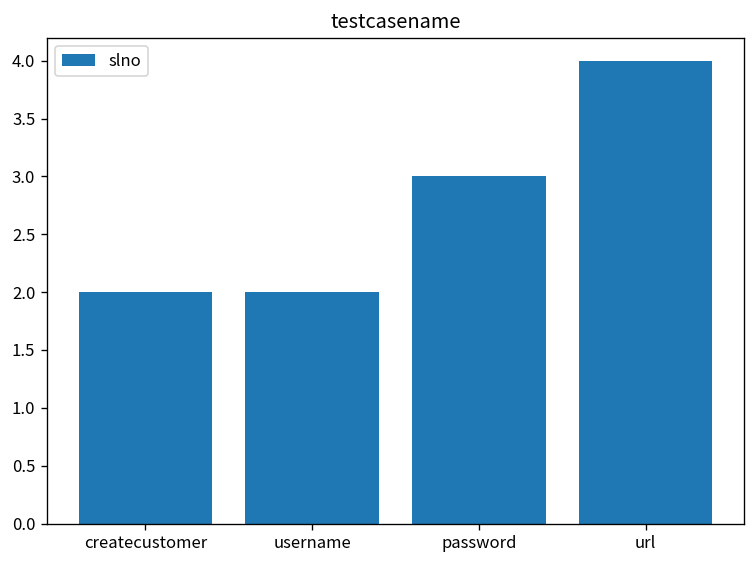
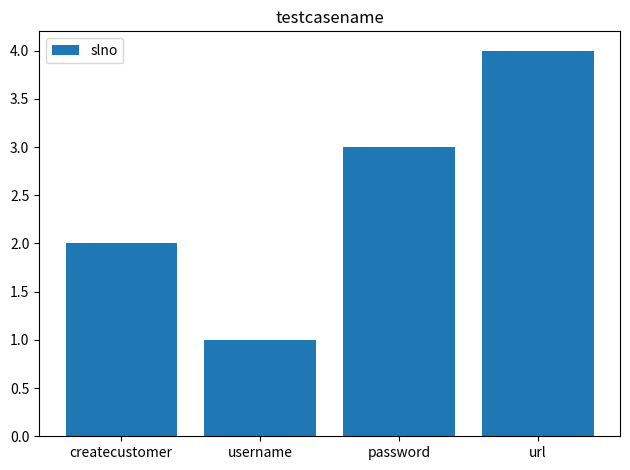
  {
    "createcustomer": 2,
-   "username": 2,
+   "username": 1,
    "password": 3,
    "url": 4
  }
